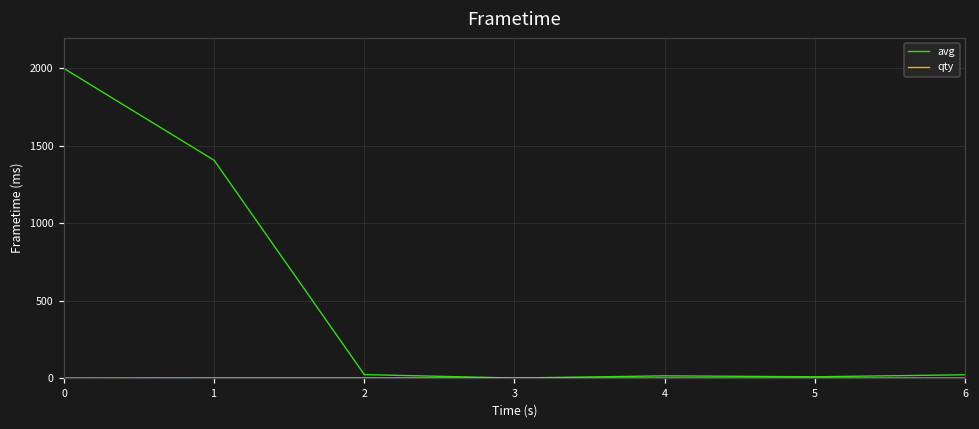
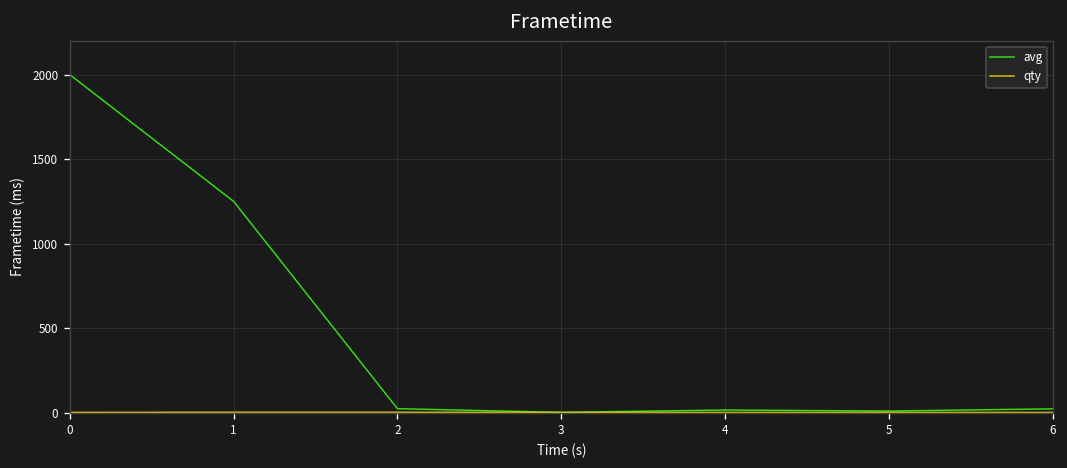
  {
    "avg": {
      "0": 2000,
-     "1": 1410,
+     "1": 1250,
      "2": 20,
      "6": 20
    },
    "qty": {
      "0": 0,
      "1": 0,
      "2": 0,
      "6": 0
    }
  }
